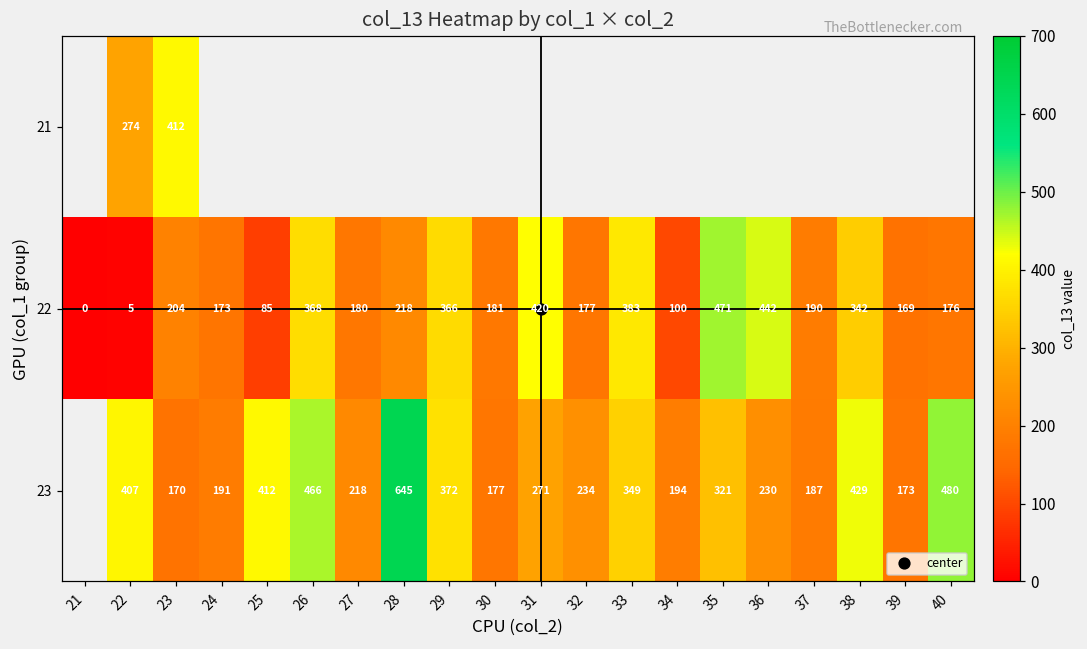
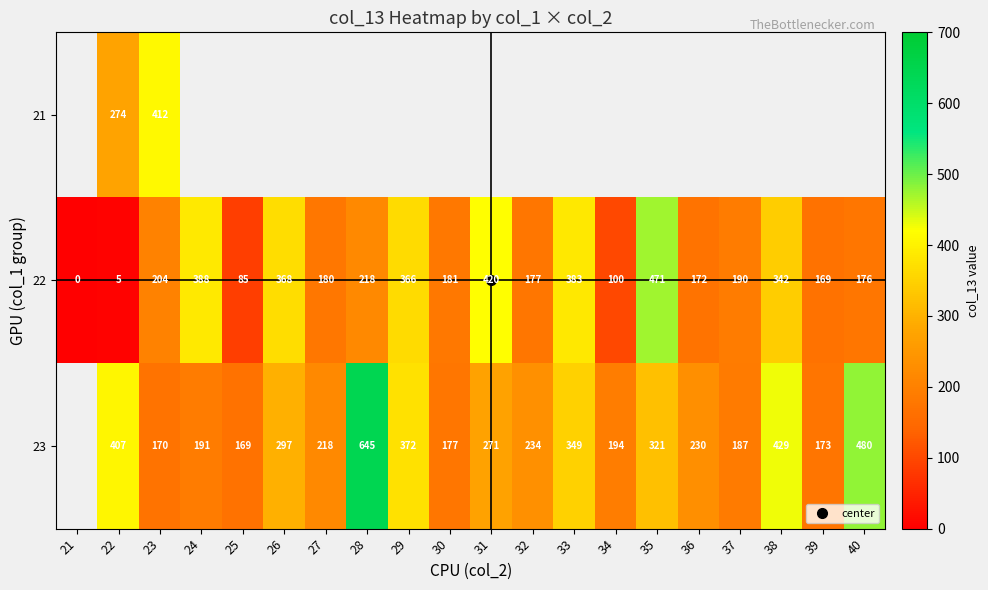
  {
    "21": {
      "22": 274,
      "23": 412
    },
    "22": {
      "21": 0,
      "22": 5,
      "23": 204,
-     "24": 173,
+     "24": 388,
      "25": 85,
      "26": 368,
      "27": 180,
      "28": 218,
      "29": 366,
      "30": 181,
      "32": 177,
      "33": 383,
      "34": 100,
      "35": 471,
-     "36": 442,
+     "36": 172,
      "37": 190,
      "38": 342,
      "39": 169,
      "40": 176
    },
    "23": {
      "22": 407,
      "23": 170,
      "24": 191,
-     "25": 412,
-     "26": 466,
+     "25": 169,
+     "26": 297,
      "27": 218,
      "28": 645,
      "29": 372,
      "30": 177,
      "31": 271,
      "32": 234,
      "33": 349,
      "34": 194,
      "35": 321,
      "36": 230,
      "37": 187,
      "38": 429,
      "39": 173,
      "40": 480
    }
  }
